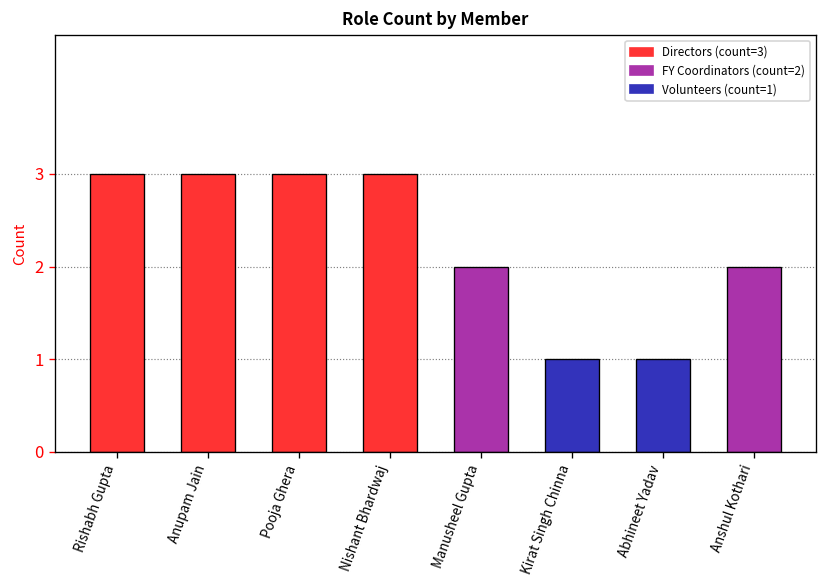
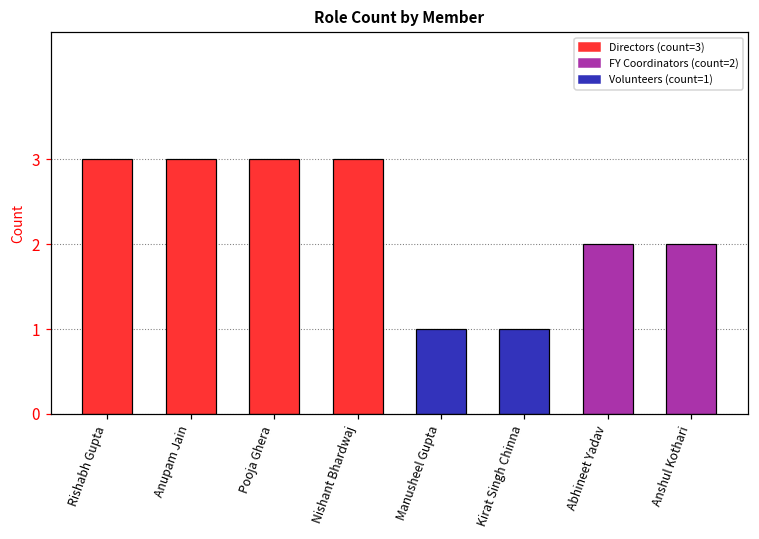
  {
    "Rishabh Gupta": 3,
    "Anupam Jain": 3,
    "Pooja Ghera": 3,
    "Nishant Bhardwaj": 3,
-   "Manusheel Gupta": 2,
+   "Manusheel Gupta": 1,
    "Kirat Singh Chinna": 1,
-   "Abhineet Yadav": 1,
+   "Abhineet Yadav": 2,
    "Anshul Kothari": 2
  }
